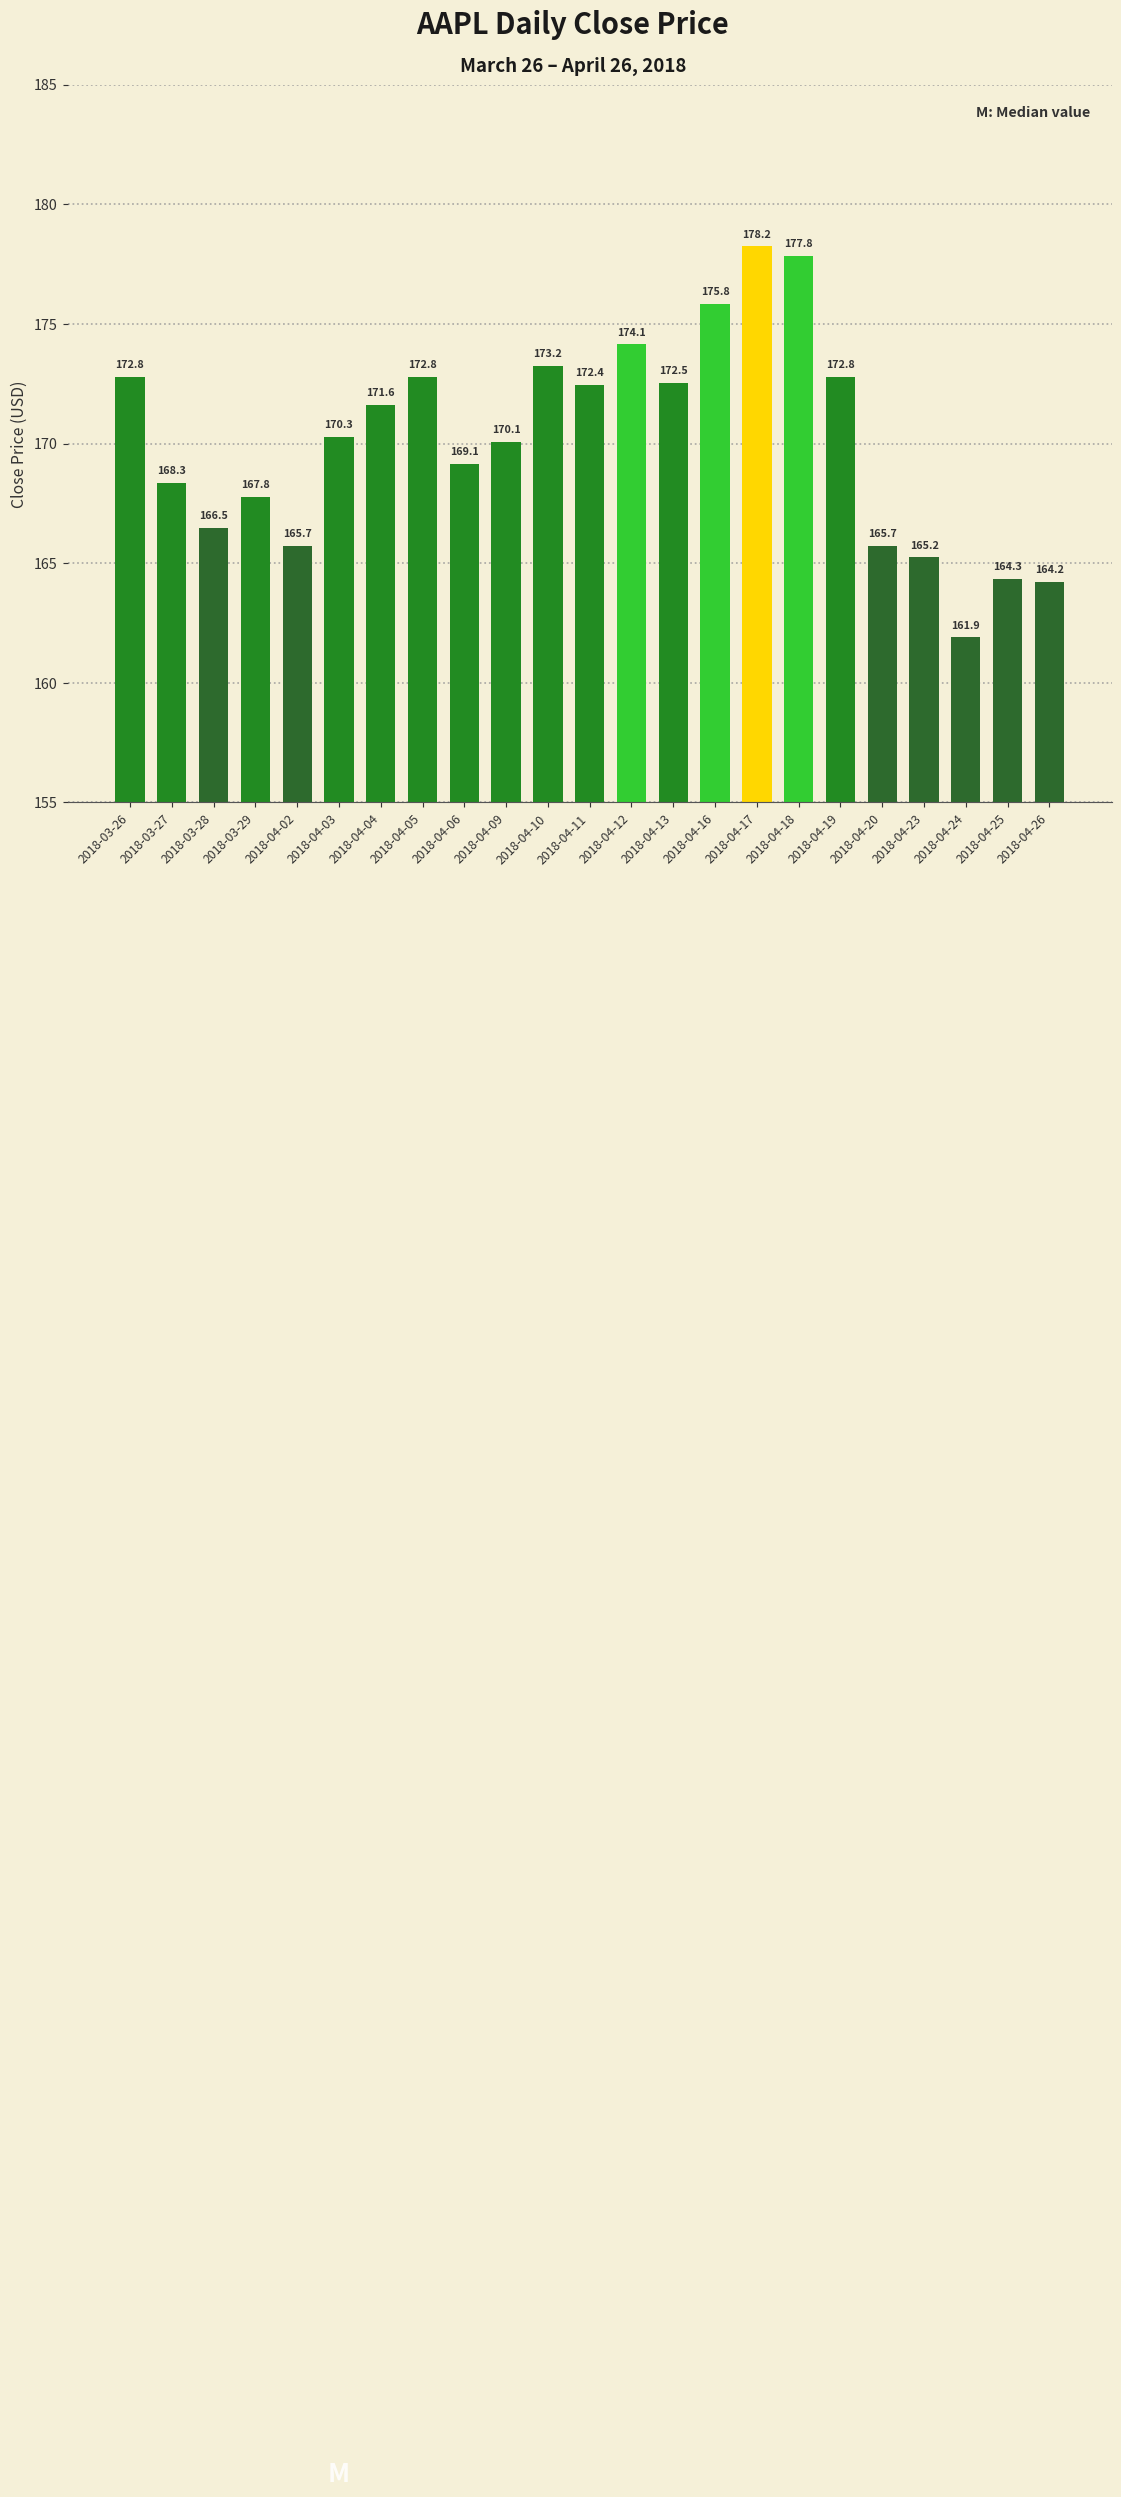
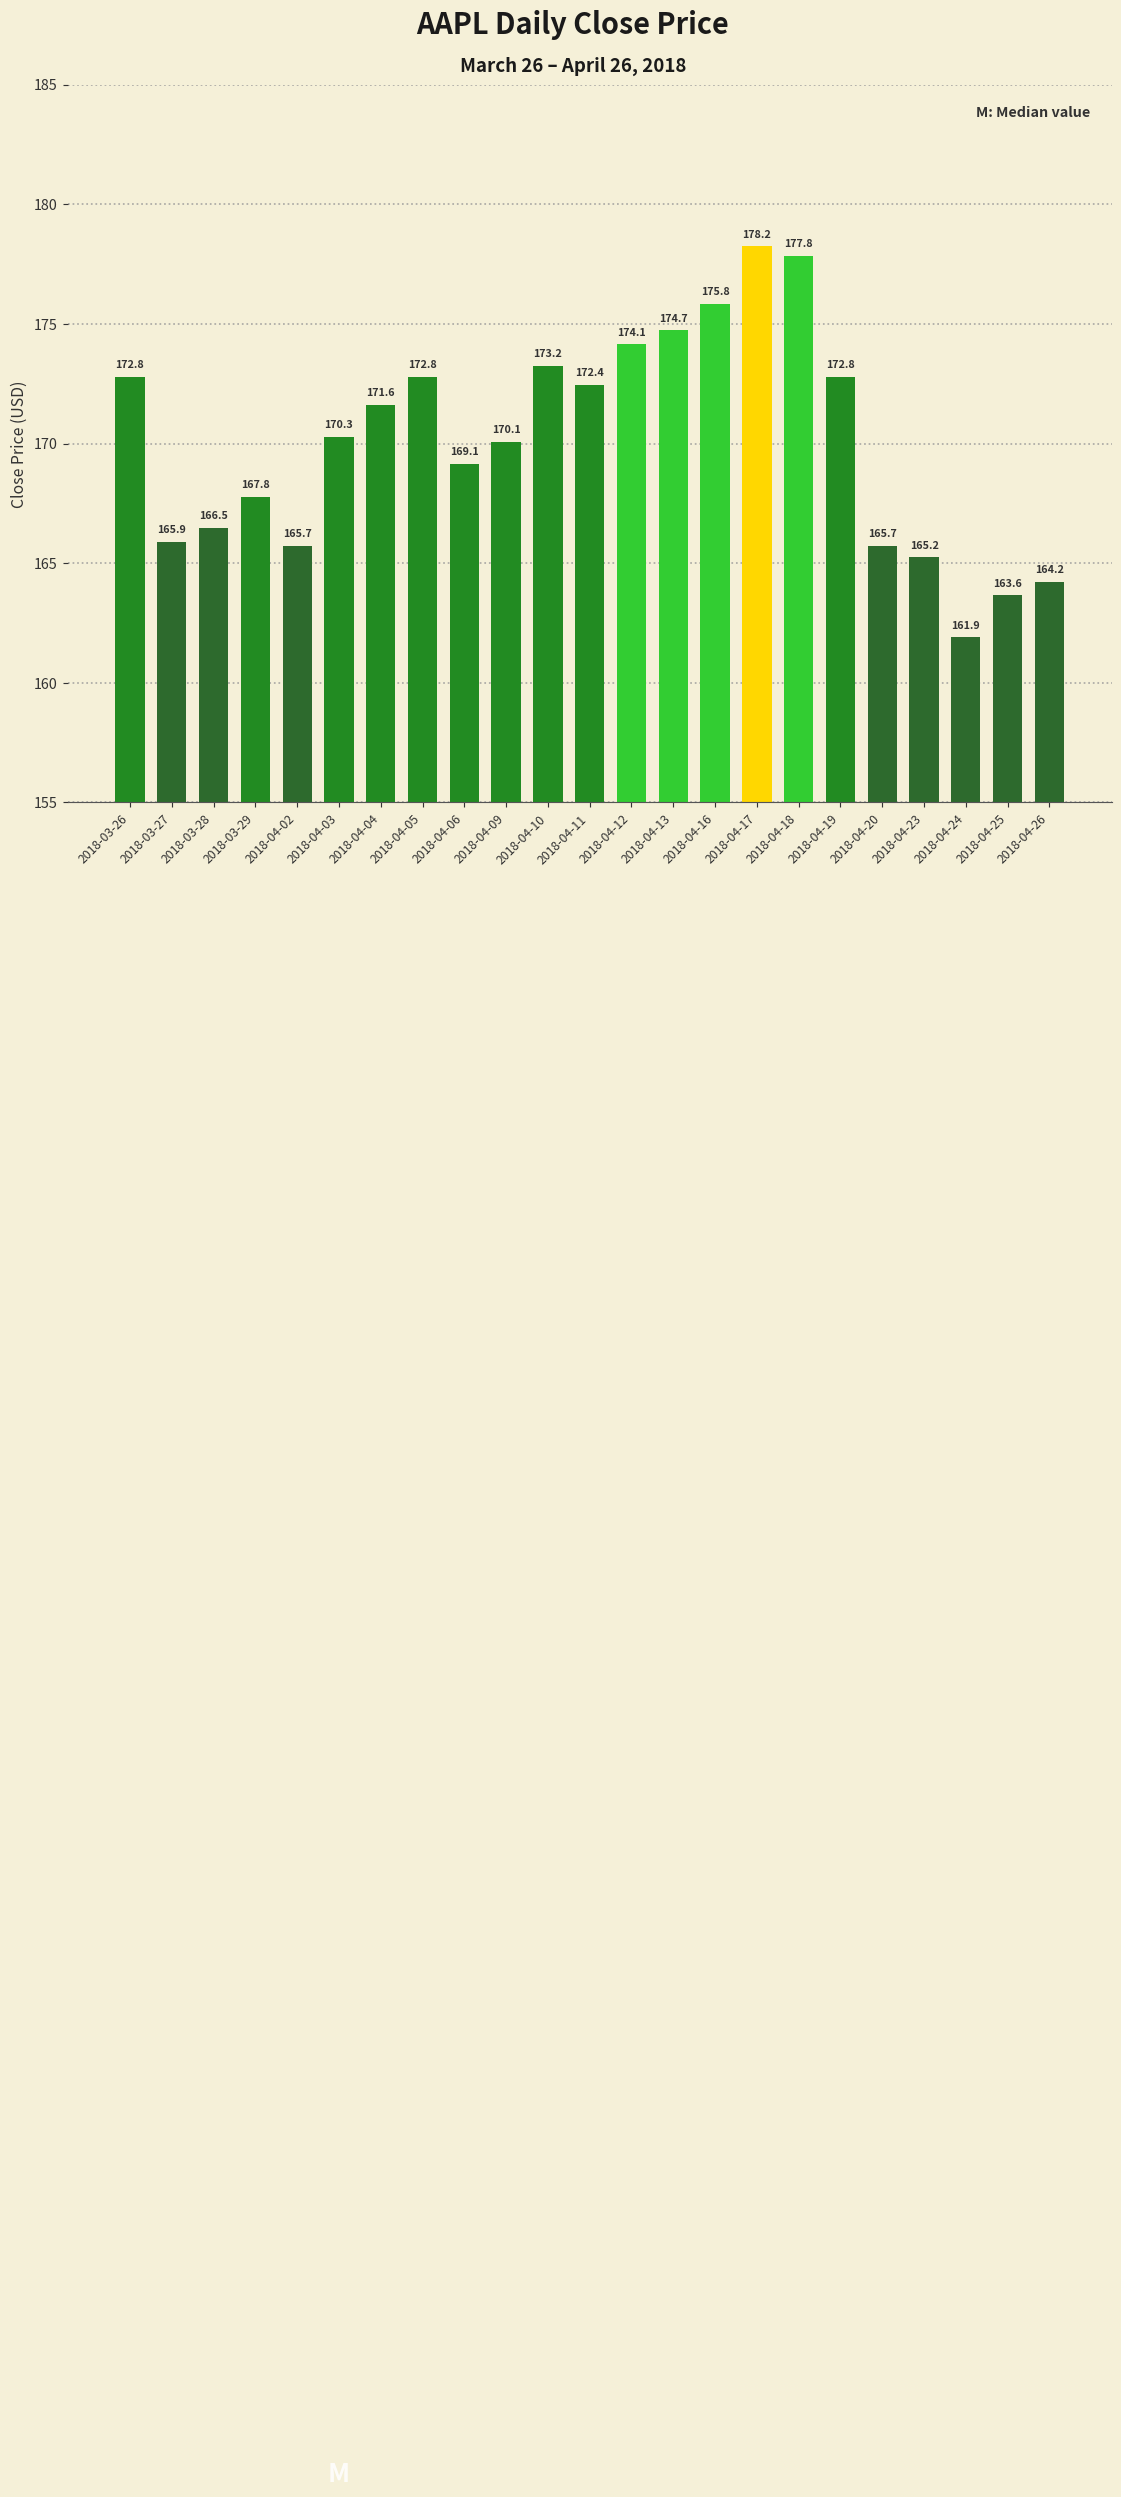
  {
    "2018-03-26": 172.8,
-   "2018-03-27": 168.3,
+   "2018-03-27": 165.9,
    "2018-03-28": 166.5,
    "2018-03-29": 167.8,
    "2018-04-02": 165.7,
    "2018-04-03": 170.3,
    "2018-04-04": 171.6,
    "2018-04-05": 172.8,
    "2018-04-06": 169.1,
    "2018-04-09": 170.1,
    "2018-04-10": 173.2,
    "2018-04-11": 172.4,
    "2018-04-12": 174.1,
-   "2018-04-13": 172.5,
+   "2018-04-13": 174.7,
    "2018-04-16": 175.8,
    "2018-04-17": 178.2,
    "2018-04-18": 177.8,
    "2018-04-19": 172.8,
    "2018-04-20": 165.7,
    "2018-04-23": 165.2,
    "2018-04-24": 161.9,
-   "2018-04-25": 164.3,
+   "2018-04-25": 163.6,
    "2018-04-26": 164.2
  }
